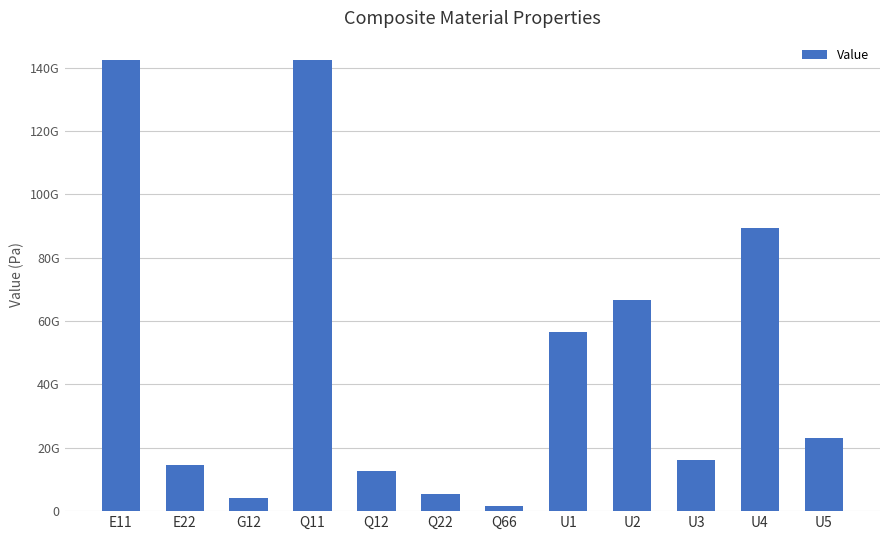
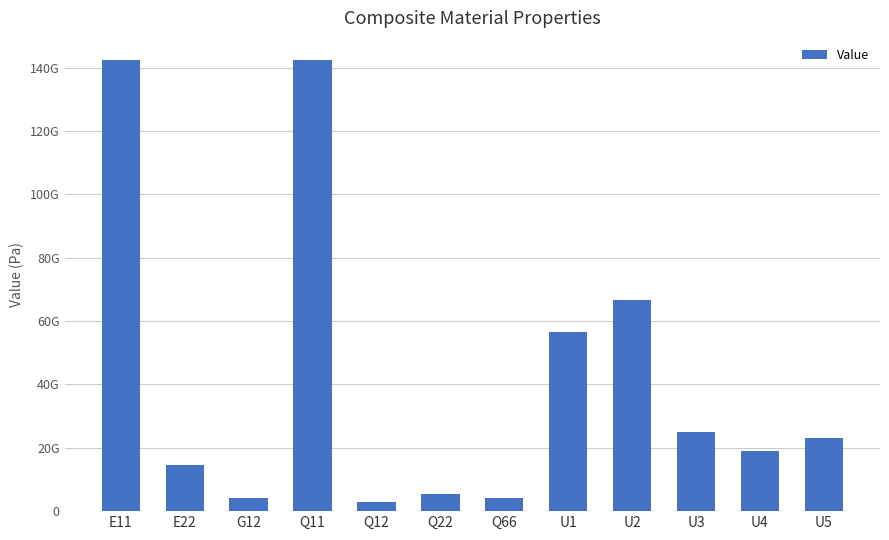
  {
    "E11": 142000000000,
    "E22": 15000000000,
    "G12": 4000000000,
    "Q11": 142000000000,
-   "Q12": 13000000000,
+   "Q12": 3000000000,
    "Q22": 5000000000,
-   "Q66": 2000000000,
+   "Q66": 4000000000,
    "U1": 57000000000,
    "U2": 67000000000,
-   "U3": 16000000000,
-   "U4": 89000000000,
+   "U3": 25000000000,
+   "U4": 19000000000,
    "U5": 23000000000
  }
